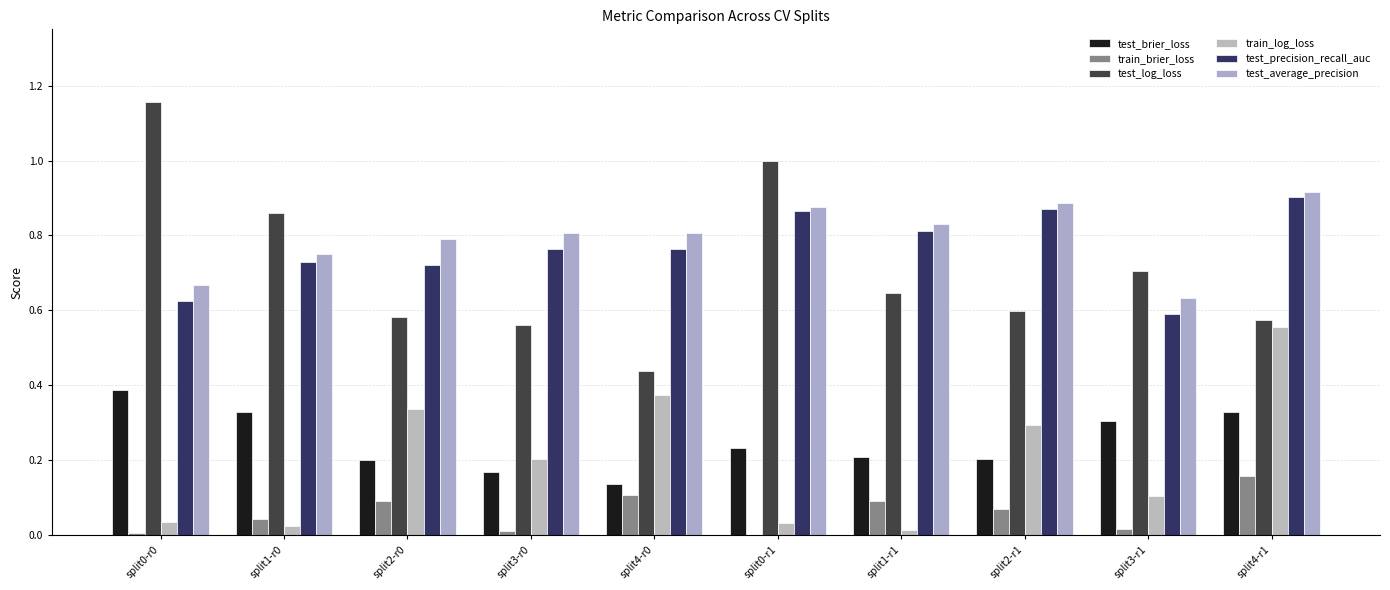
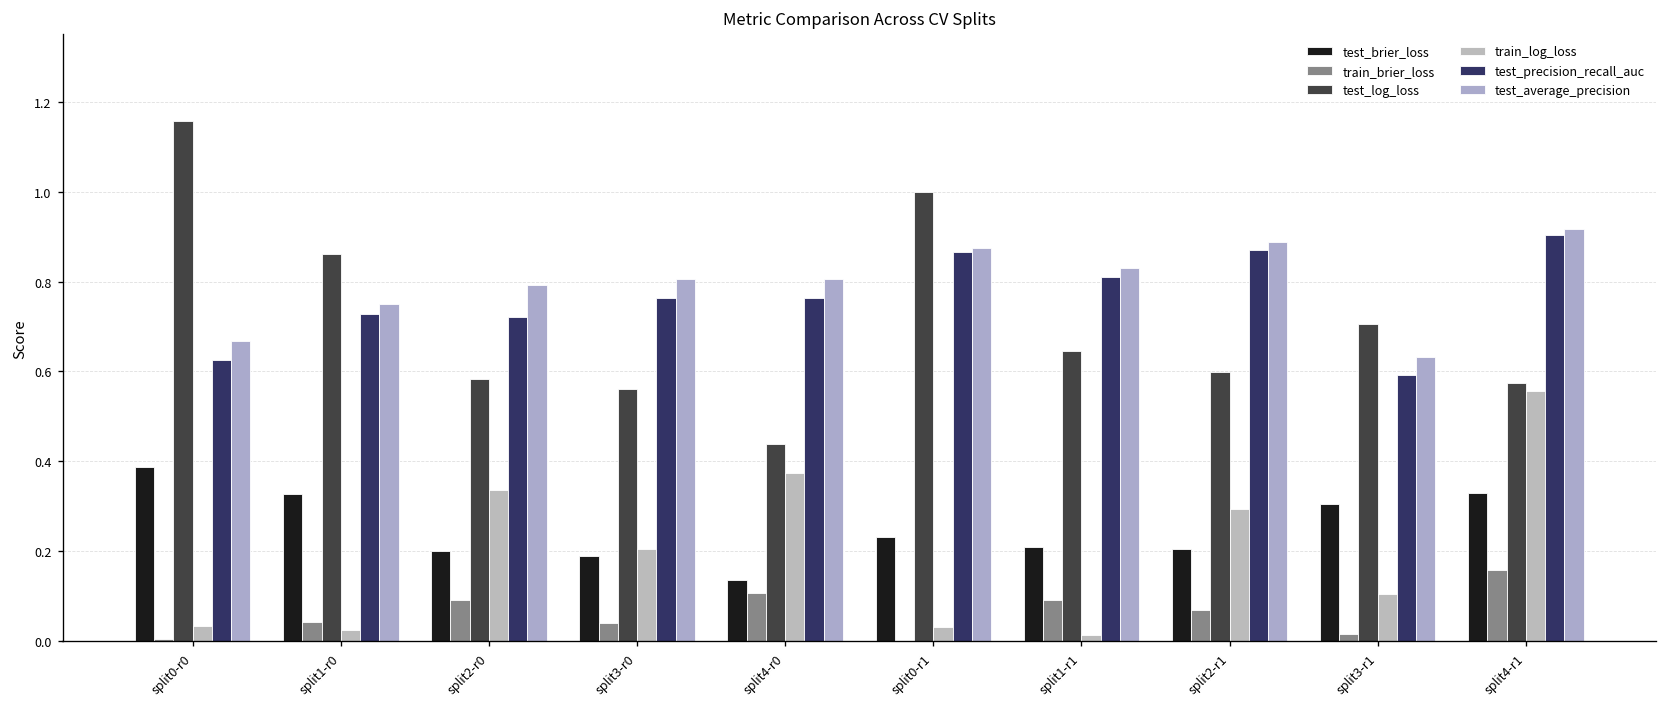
  {
    "test_brier_loss": {
      "split0-r0": 0.39,
      "split1-r0": 0.33,
      "split2-r0": 0.20,
-     "split3-r0": 0.17,
+     "split3-r0": 0.19,
      "split4-r0": 0.14,
      "split0-r1": 0.23,
      "split1-r1": 0.21,
      "split2-r1": 0.20,
      "split3-r1": 0.30,
      "split4-r1": 0.33
    },
    "train_brier_loss": {
      "split1-r0": 0.04,
      "split2-r0": 0.09,
-     "split3-r0": 0.01,
+     "split3-r0": 0.04,
      "split4-r0": 0.11,
      "split1-r1": 0.09,
      "split2-r1": 0.07,
      "split3-r1": 0.02,
      "split4-r1": 0.16
    }
  }
